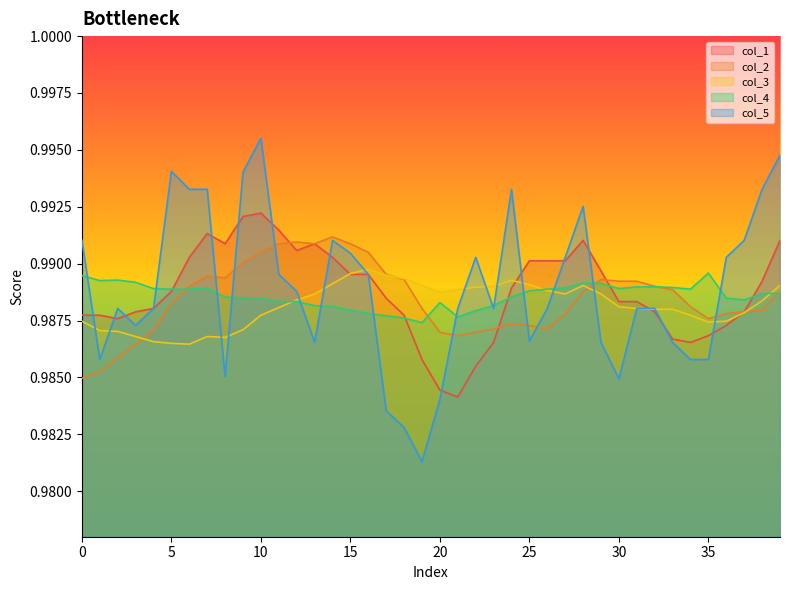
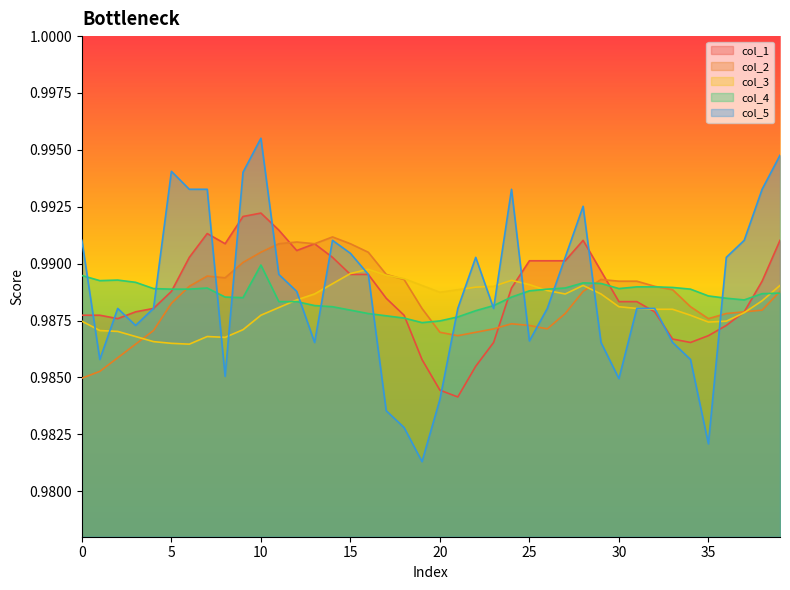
  {
    "col_4": {
      "0": 0.9895,
-     "10": 0.9885,
+     "10": 0.9899,
      "15": 0.9880,
-     "20": 0.9883,
+     "20": 0.9875,
      "25": 0.9888,
      "30": 0.9889,
-     "35": 0.9896
+     "35": 0.9886
    },
    "col_5": {
      "0": 0.9910,
      "5": 0.9941,
      "10": 0.9955,
      "15": 0.9905,
      "20": 0.9840,
      "25": 0.9866,
      "30": 0.9849,
-     "35": 0.9858
+     "35": 0.9821
    }
  }
